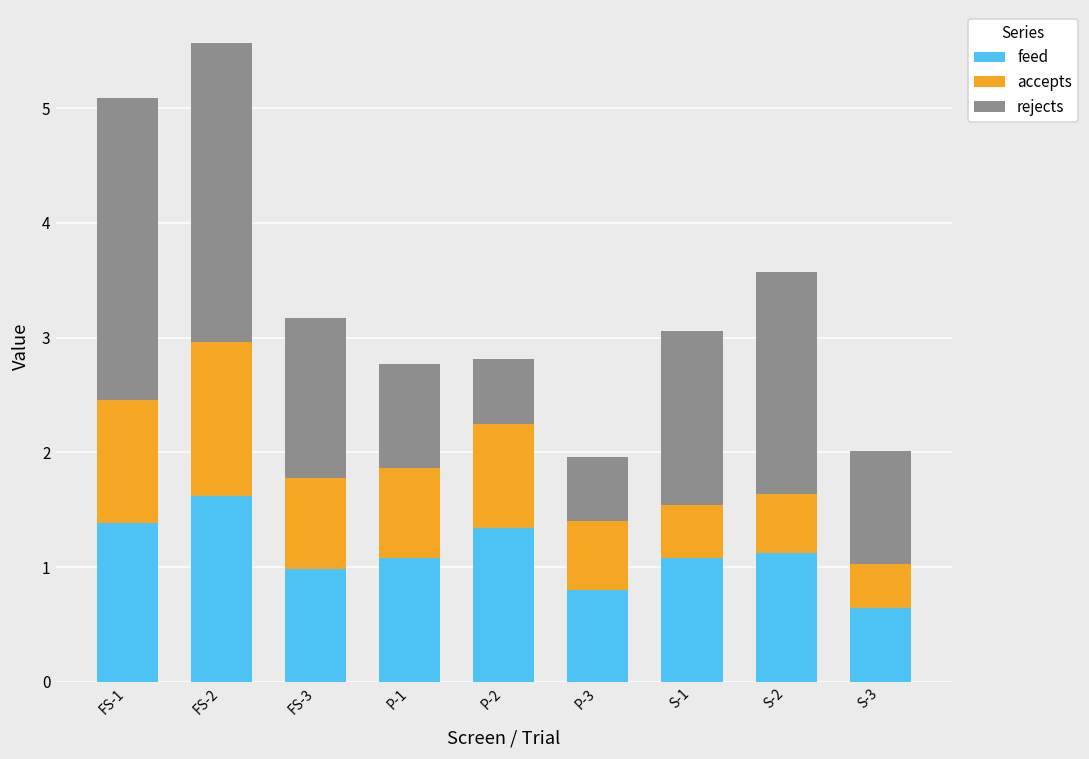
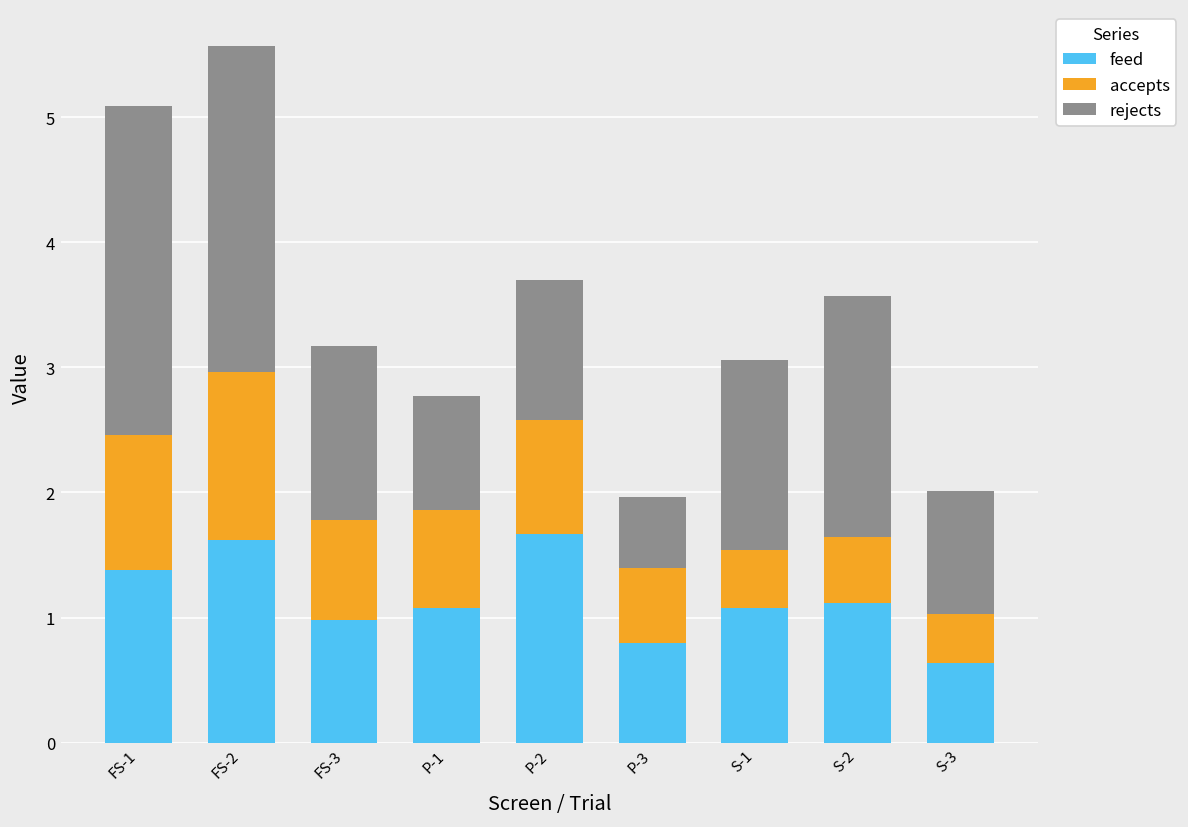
  {
    "feed": {
      "FS-1": 1.38,
      "FS-2": 1.62,
      "FS-3": 0.98,
      "P-1": 1.08,
-     "P-2": 1.34,
+     "P-2": 1.67,
      "P-3": 0.80,
      "S-1": 1.08,
      "S-2": 1.12,
      "S-3": 0.64
    },
    "accepts": {
      "FS-1": 1.08,
      "FS-2": 1.34,
      "FS-3": 0.80,
      "P-1": 0.78,
      "P-2": 0.91,
      "P-3": 0.60,
      "S-1": 0.46,
      "S-2": 0.52,
      "S-3": 0.39
    },
    "rejects": {
      "FS-1": 2.63,
      "FS-2": 2.61,
      "FS-3": 1.39,
      "P-1": 0.91,
-     "P-2": 0.56,
+     "P-2": 1.12,
      "P-3": 0.56,
      "S-1": 1.52,
      "S-2": 1.93,
      "S-3": 0.98
    }
  }
